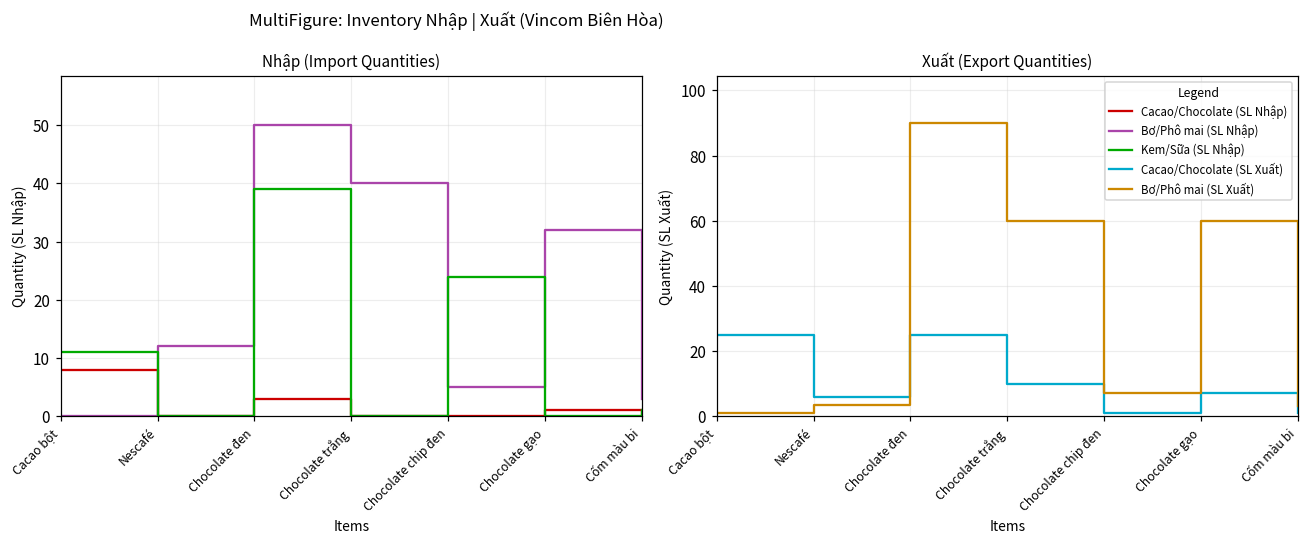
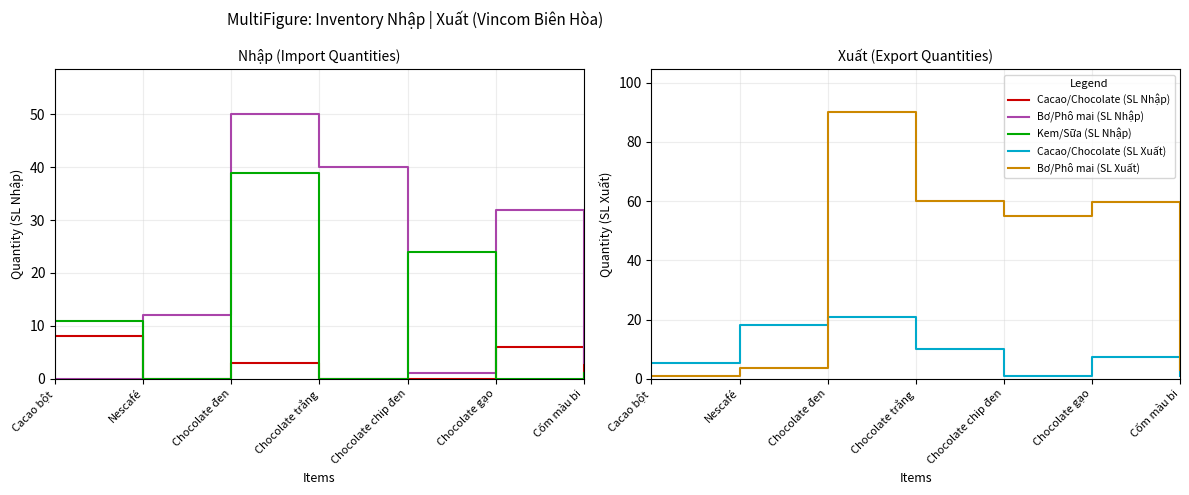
  {
    "Nhập (Import Quantities)": {
      "Cacao/Chocolate (SL Nhập)": {
        "Cacao bột": 8,
        "Chocolate đen": 3,
        "Chocolate chip đen": 0,
-       "Chocolate gạo": 1,
+       "Chocolate gạo": 6,
        "Cốm màu bi": 0
      },
      "Bơ/Phô mai (SL Nhập)": {
        "Cacao bột": 0,
        "Nescafé": 12,
        "Chocolate đen": 50,
        "Chocolate trắng": 40,
-       "Chocolate chip đen": 5,
+       "Chocolate chip đen": 1,
        "Chocolate gạo": 32,
        "Cốm màu bi": 3
      },
      "Kem/Sữa (SL Nhập)": {
        "Cacao bột": 11,
        "Chocolate đen": 39,
        "Chocolate chip đen": 24,
        "Chocolate gạo": 0,
        "Cốm màu bi": 1
      }
    },
    "Xuất (Export Quantities)": {
      "Cacao/Chocolate (SL Xuất)": {
-       "Cacao bột": 25,
-       "Nescafé": 6,
-       "Chocolate đen": 25,
+       "Cacao bột": 5,
+       "Nescafé": 18,
+       "Chocolate đen": 21,
        "Chocolate trắng": 10,
        "Chocolate chip đen": 1,
        "Chocolate gạo": 7,
        "Cốm màu bi": 1
      },
      "Bơ/Phô mai (SL Xuất)": {
        "Cacao bột": 1,
        "Nescafé": 4,
        "Chocolate đen": 90,
        "Chocolate trắng": 60,
-       "Chocolate chip đen": 7,
+       "Chocolate chip đen": 55,
        "Chocolate gạo": 60,
        "Cốm màu bi": 3
      }
    }
  }
